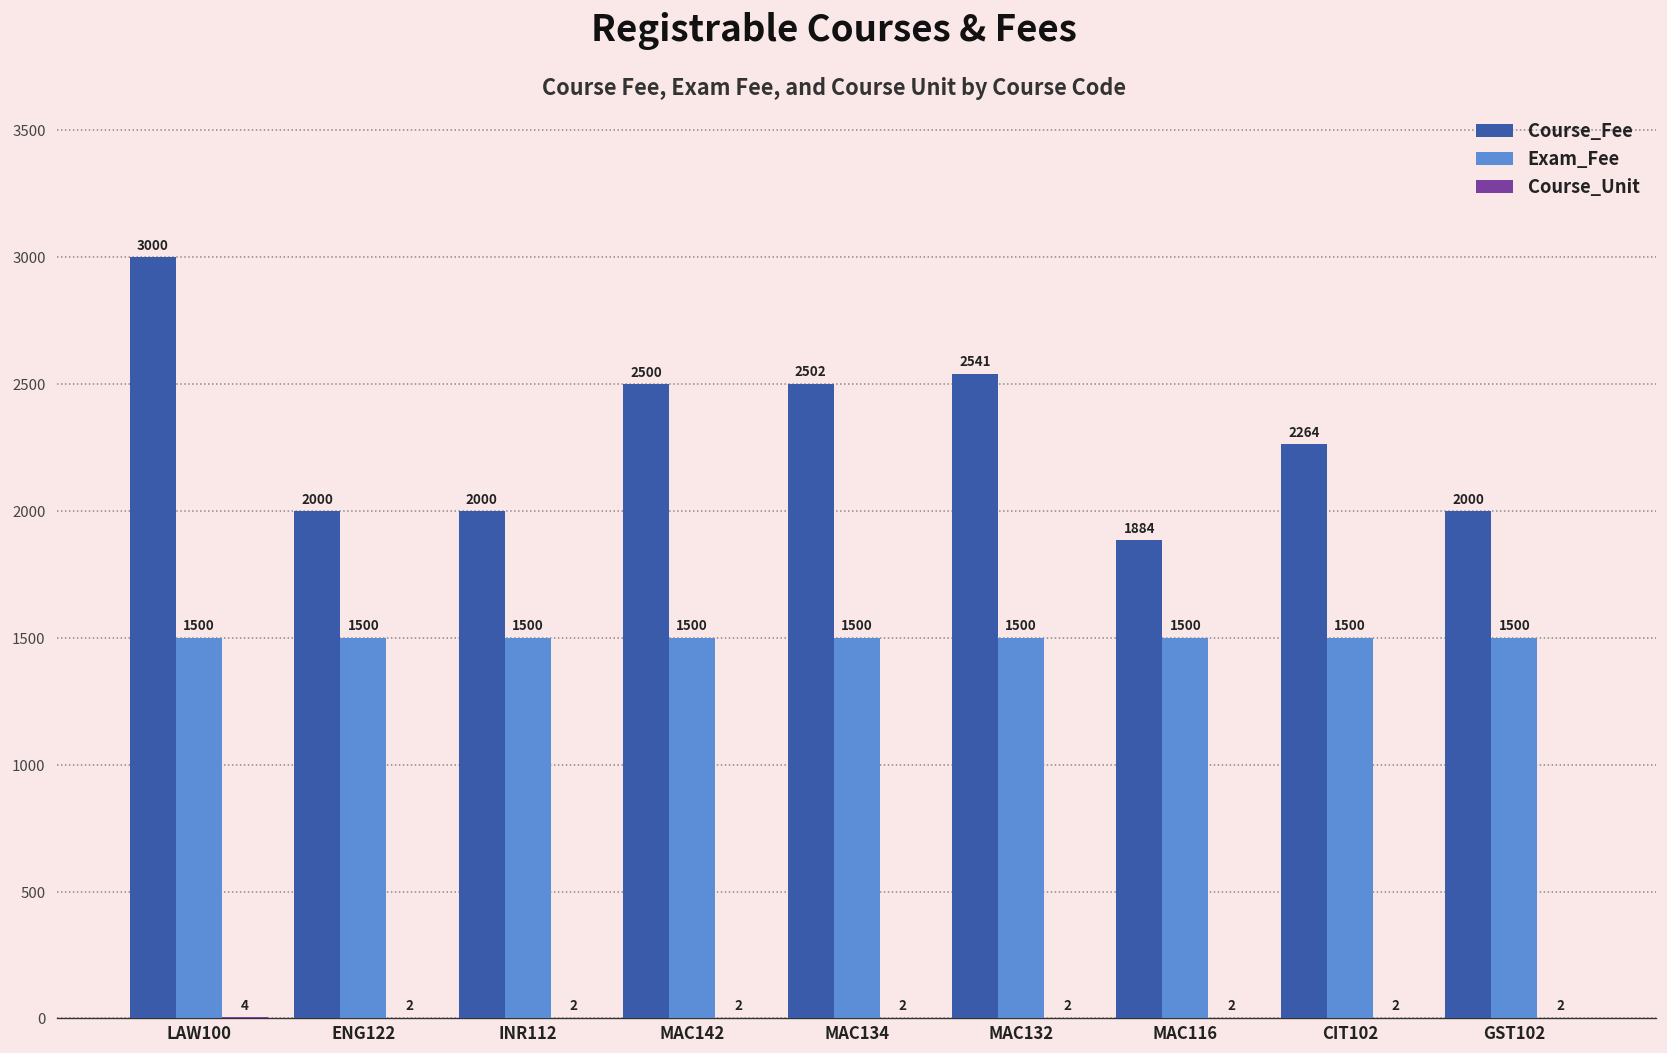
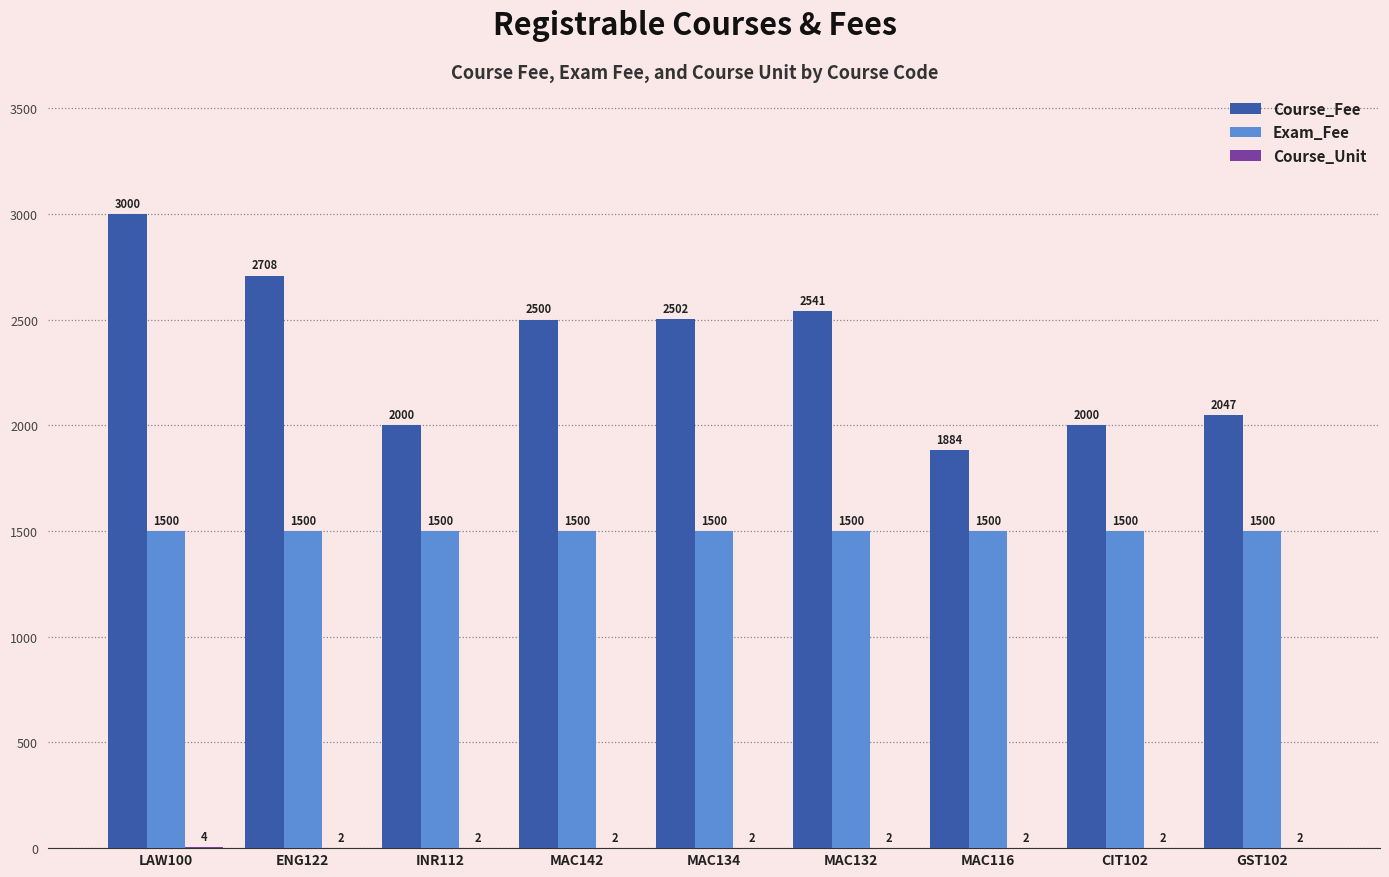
  {
    "Course_Fee": {
      "LAW100": 3000,
-     "ENG122": 2000,
+     "ENG122": 2708,
      "INR112": 2000,
      "MAC142": 2500,
      "MAC134": 2502,
      "MAC132": 2541,
      "MAC116": 1884,
-     "CIT102": 2264,
-     "GST102": 2000
+     "CIT102": 2000,
+     "GST102": 2047
    },
    "Exam_Fee": {
      "LAW100": 1500,
      "ENG122": 1500,
      "INR112": 1500,
      "MAC142": 1500,
      "MAC134": 1500,
      "MAC132": 1500,
      "MAC116": 1500,
      "CIT102": 1500,
      "GST102": 1500
    },
    "Course_Unit": {
      "LAW100": 4,
      "ENG122": 2,
      "INR112": 2,
      "MAC142": 2,
      "MAC134": 2,
      "MAC132": 2,
      "MAC116": 2,
      "CIT102": 2,
      "GST102": 2
    }
  }
